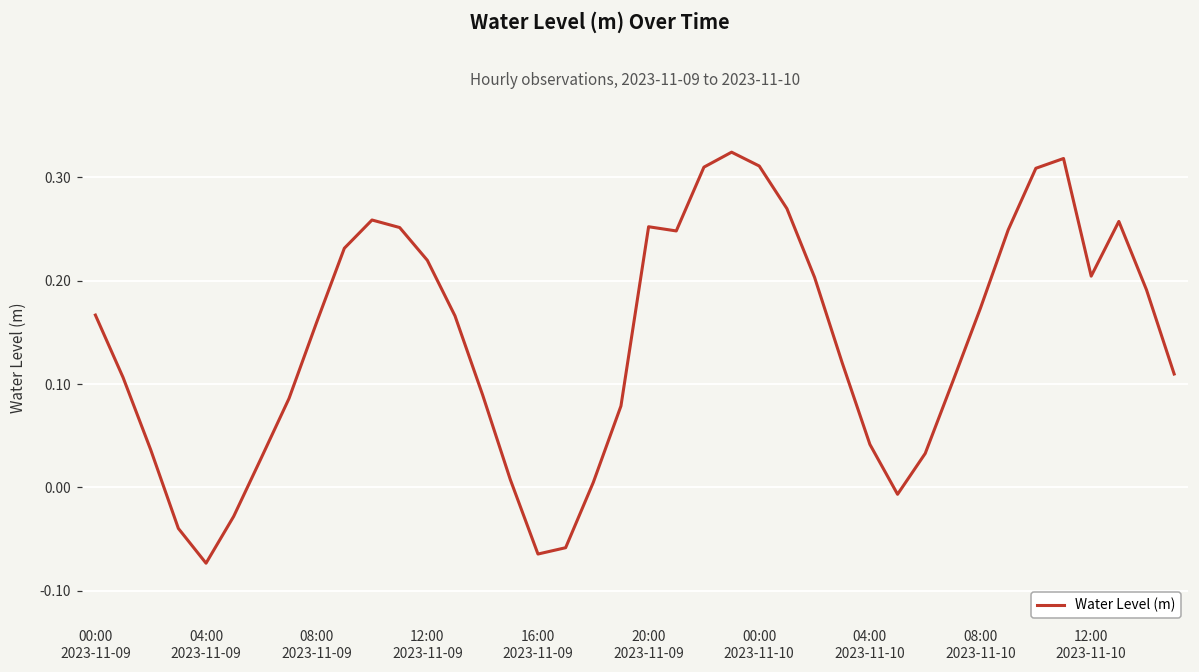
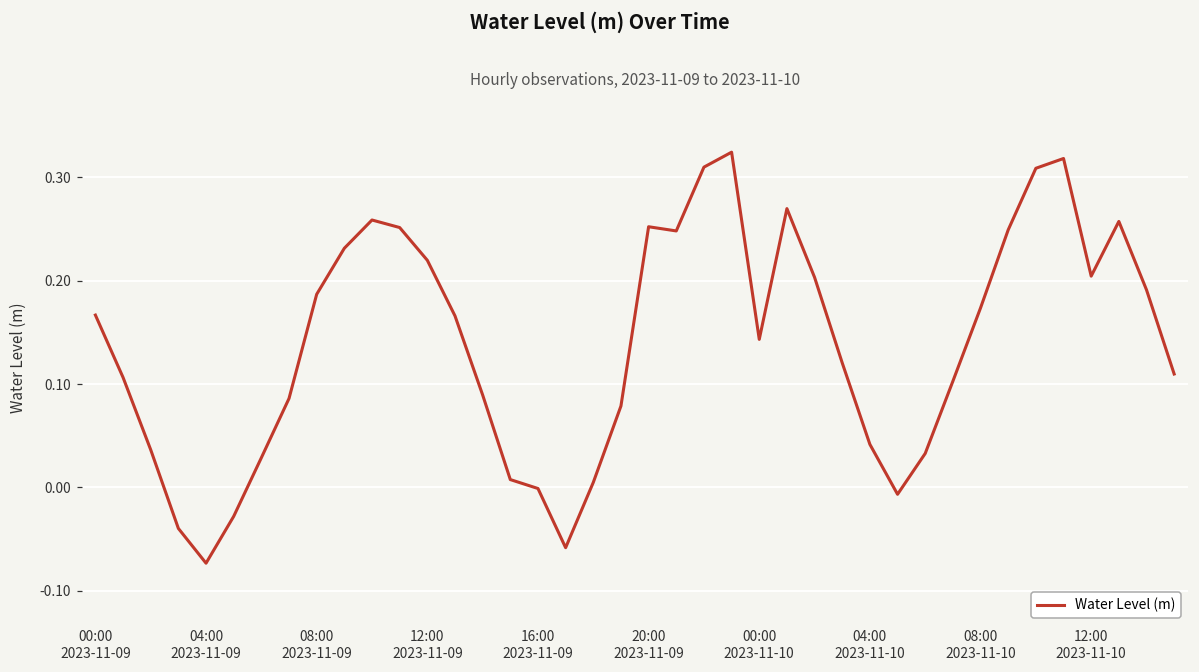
  {
    "00:00 2023-11-09": 0.17,
    "04:00 2023-11-09": -0.07,
-   "08:00 2023-11-09": 0.16,
+   "08:00 2023-11-09": 0.19,
    "12:00 2023-11-09": 0.22,
-   "16:00 2023-11-09": -0.06,
+   "16:00 2023-11-09": 0.00,
    "20:00 2023-11-09": 0.25,
-   "00:00 2023-11-10": 0.31,
+   "00:00 2023-11-10": 0.14,
    "04:00 2023-11-10": 0.04,
    "08:00 2023-11-10": 0.17,
    "12:00 2023-11-10": 0.20
  }
